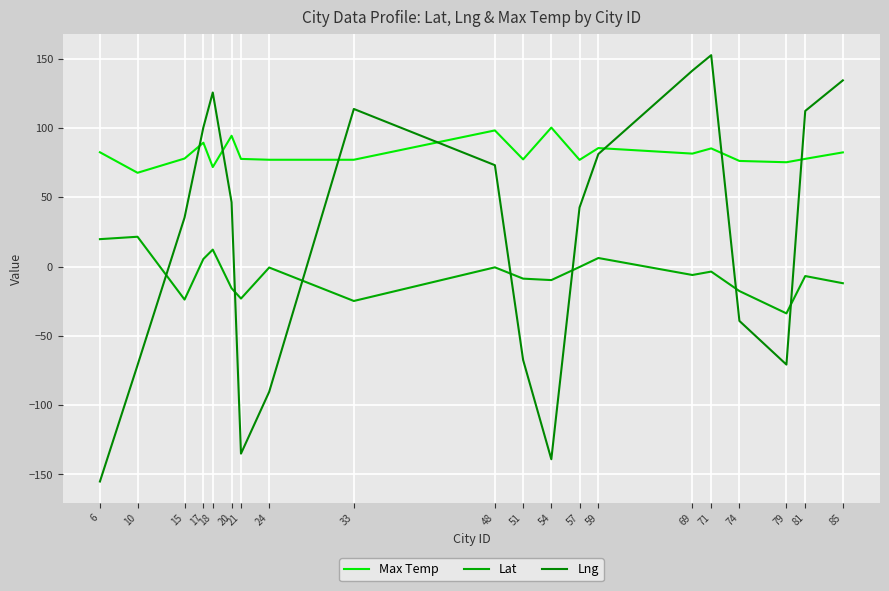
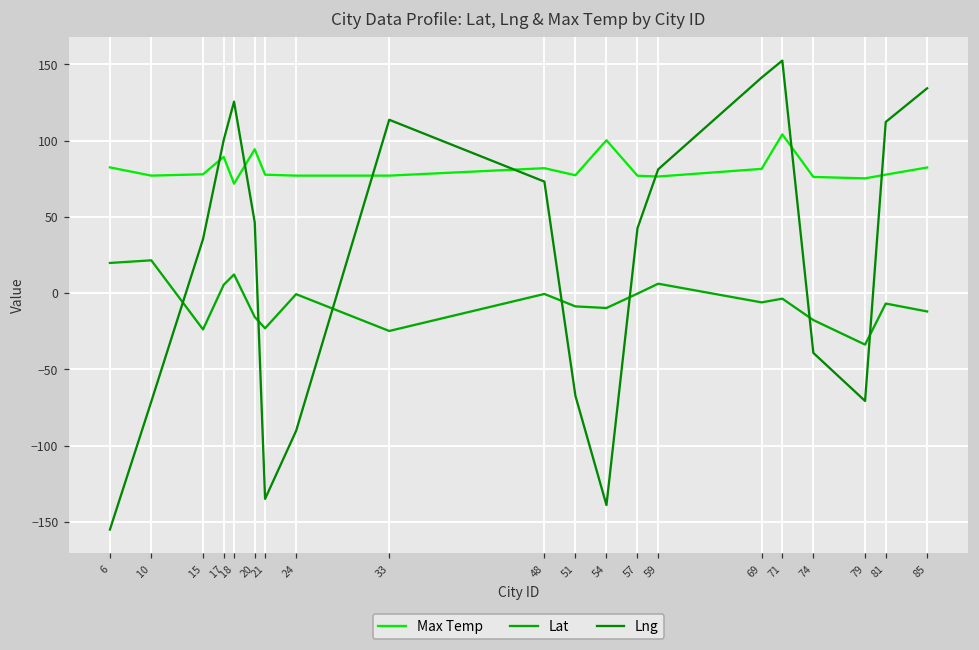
  {
    "Max Temp": {
      "6": 82,
-     "10": 68,
+     "10": 77,
      "15": 78,
      "17": 89,
      "18": 72,
      "20": 94,
      "21": 78,
      "24": 77,
      "33": 77,
-     "48": 98,
+     "48": 82,
      "51": 77,
      "54": 100,
      "57": 77,
-     "59": 85,
+     "59": 76,
      "69": 81,
-     "71": 85,
+     "71": 104,
      "74": 76,
      "79": 75,
      "81": 78,
      "85": 82
    }
  }
